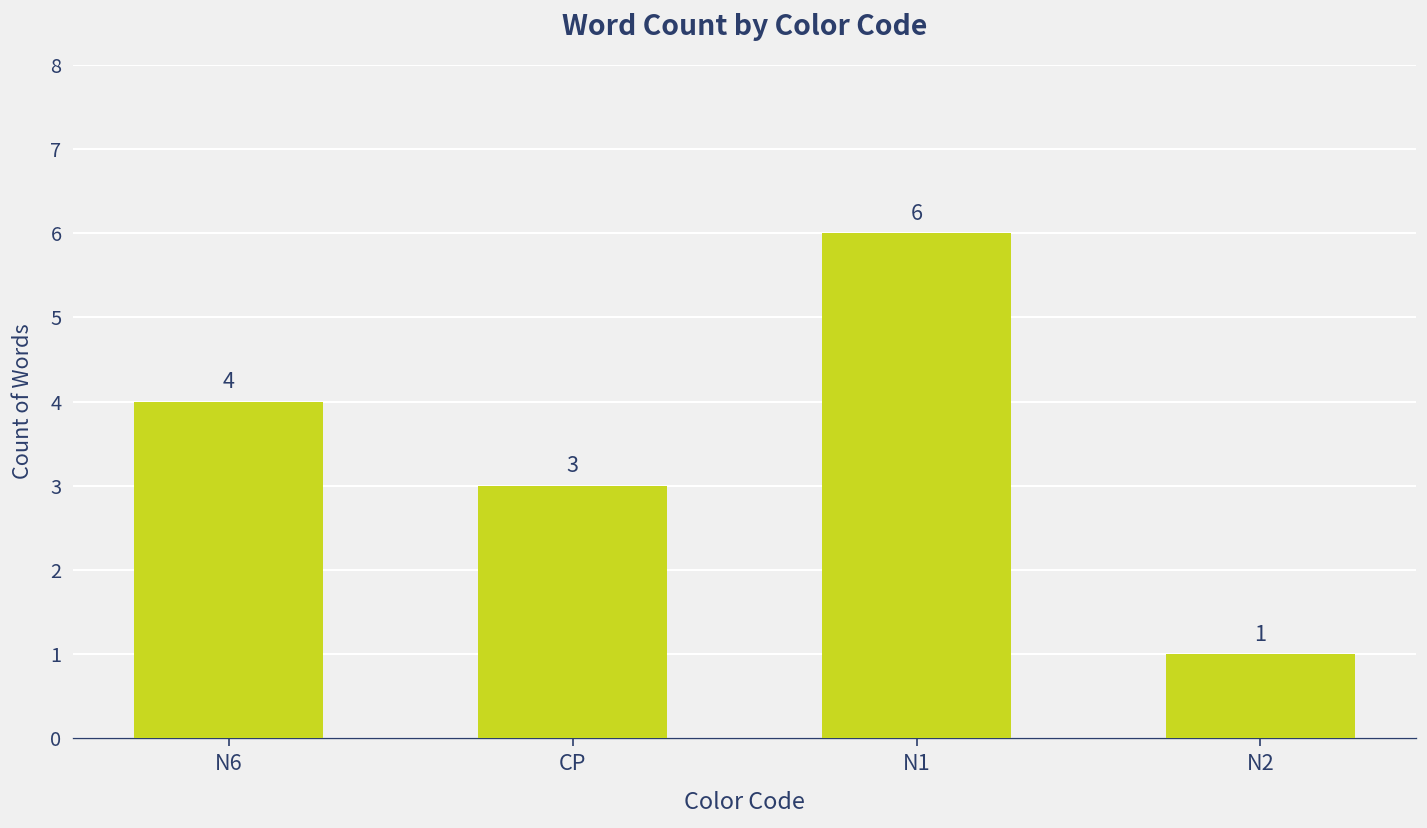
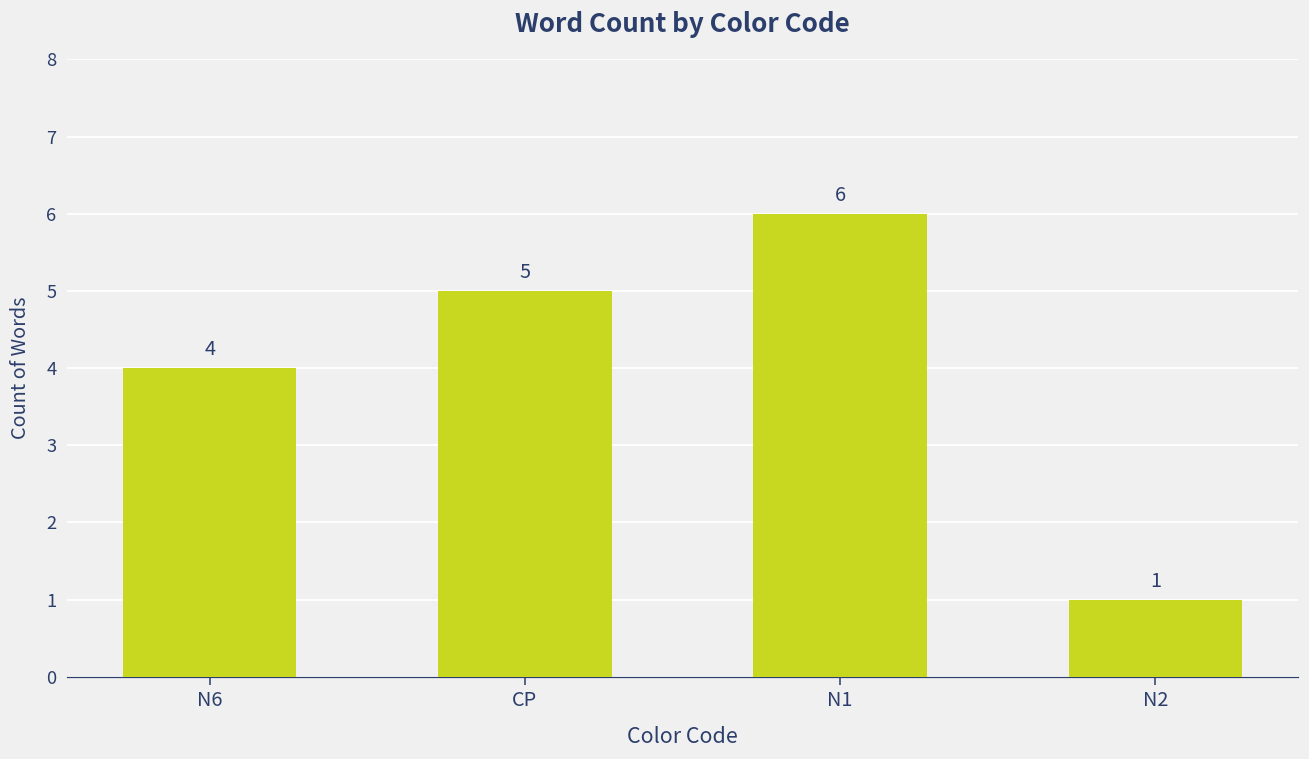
  {
    "N6": 4,
-   "CP": 3,
+   "CP": 5,
    "N1": 6,
    "N2": 1
  }
